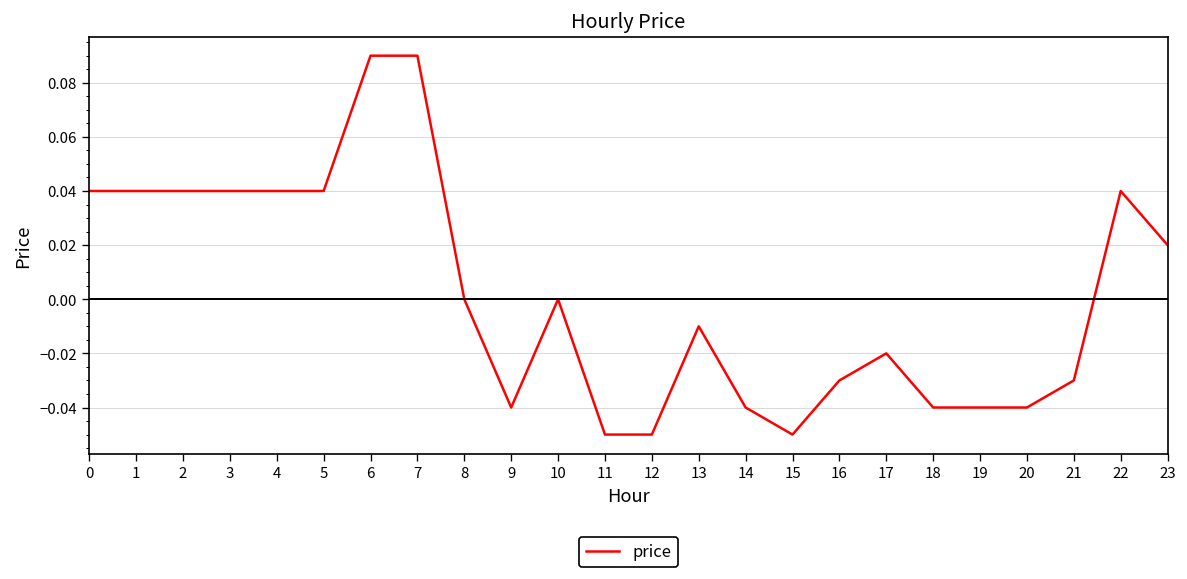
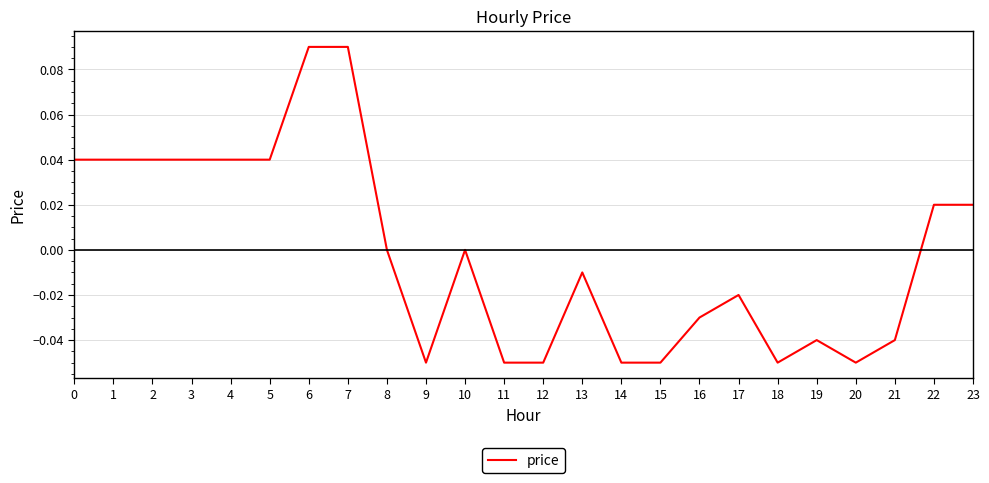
  {
    "0": 0.04,
    "1": 0.04,
    "2": 0.04,
    "3": 0.04,
    "4": 0.04,
    "5": 0.04,
    "6": 0.09,
    "7": 0.09,
    "8": 0.00,
-   "9": -0.04,
+   "9": -0.05,
    "10": 0.00,
    "11": -0.05,
    "12": -0.05,
    "13": -0.01,
-   "14": -0.04,
+   "14": -0.05,
    "15": -0.05,
    "16": -0.03,
    "17": -0.02,
-   "18": -0.04,
+   "18": -0.05,
    "19": -0.04,
-   "20": -0.04,
-   "21": -0.03,
-   "22": 0.04,
+   "20": -0.05,
+   "21": -0.04,
+   "22": 0.02,
    "23": 0.02
  }
